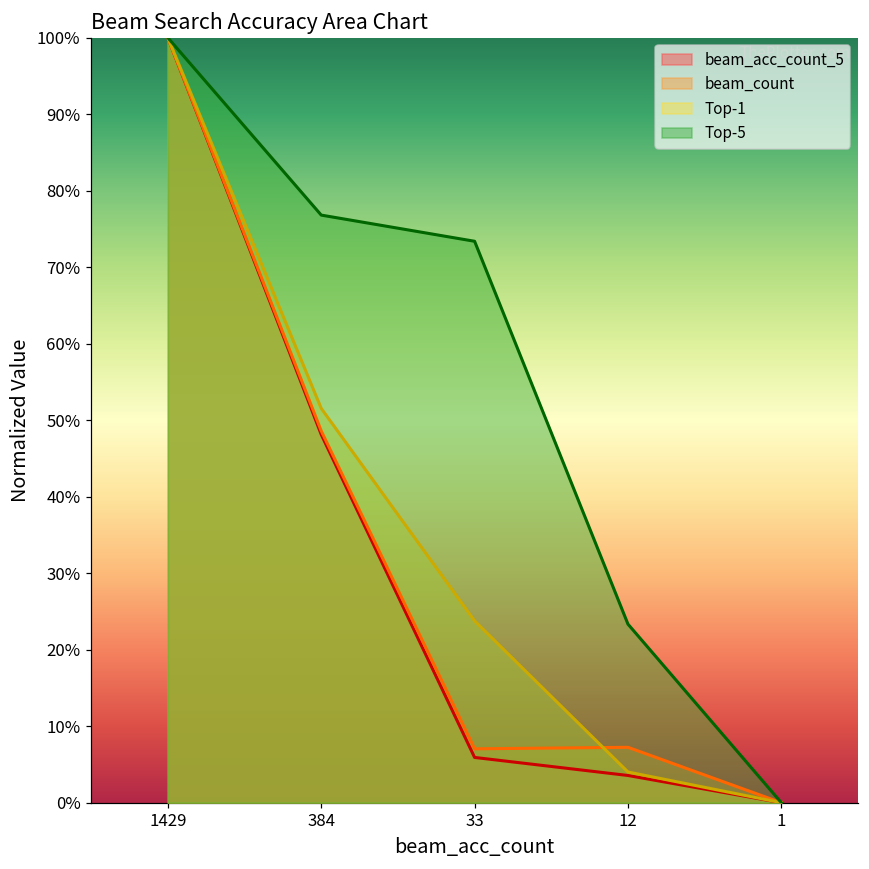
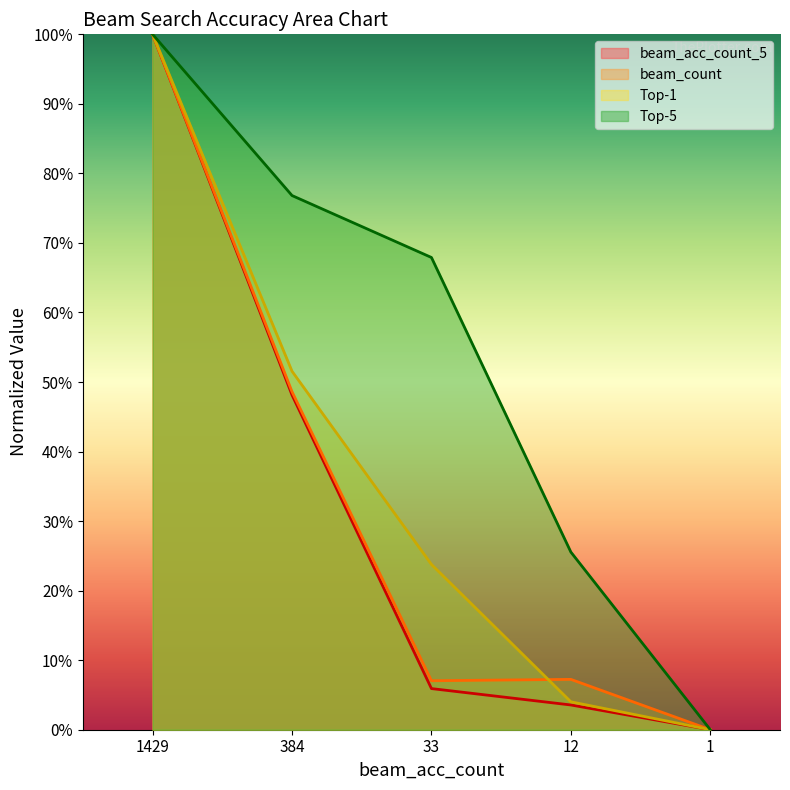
  {
    "Top-5": {
      "384": "77%",
-     "33": "73%",
-     "12": "23%"
+     "33": "68%",
+     "12": "26%"
    }
  }
